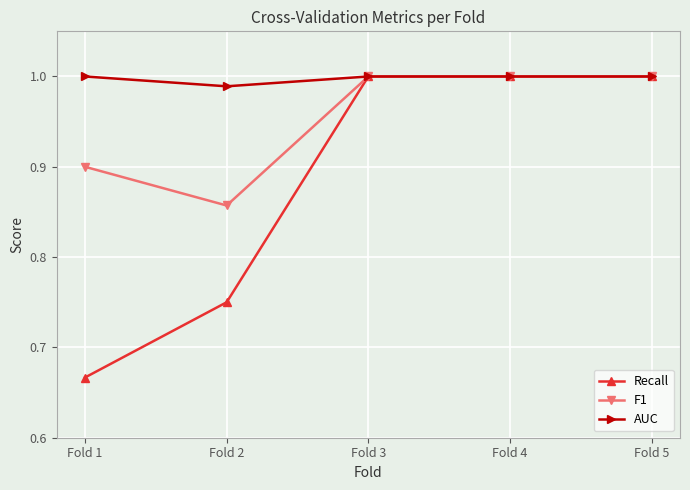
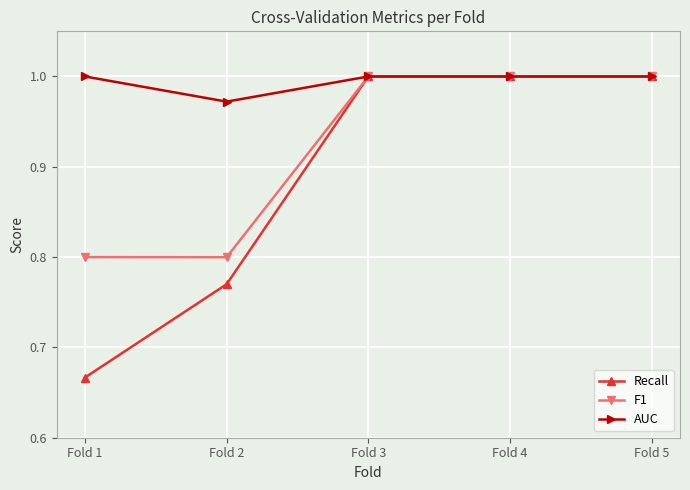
  {
    "Recall": {
      "Fold 1": 0.67,
-     "Fold 2": 0.75
+     "Fold 2": 0.77
    },
    "F1": {
-     "Fold 1": 0.9,
-     "Fold 2": 0.86
+     "Fold 1": 0.8,
+     "Fold 2": 0.80
    },
    "AUC": {
      "Fold 1": 1.00,
-     "Fold 2": 0.99
+     "Fold 2": 0.97
    }
  }
